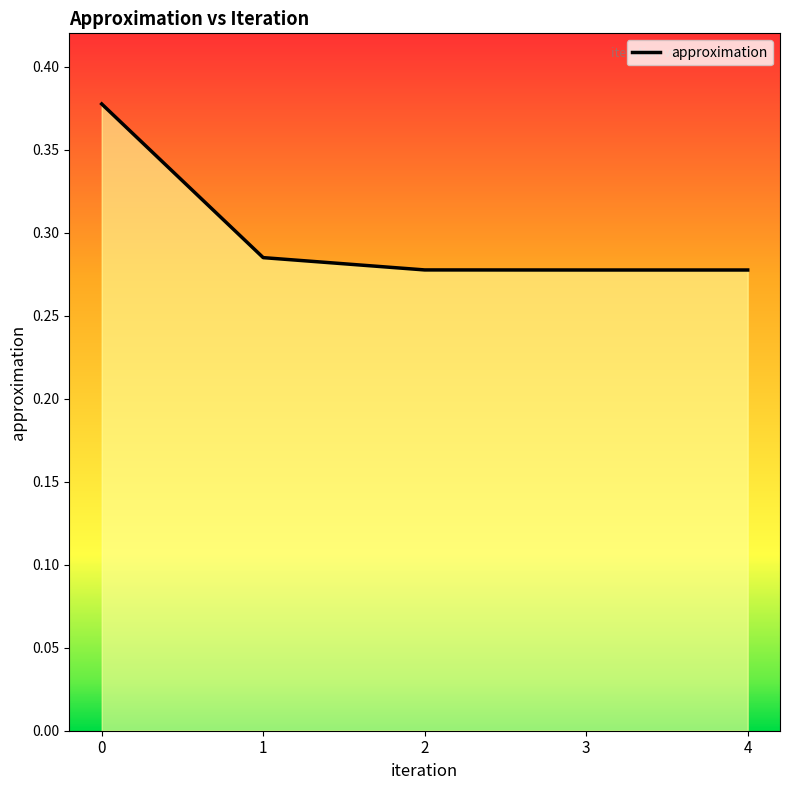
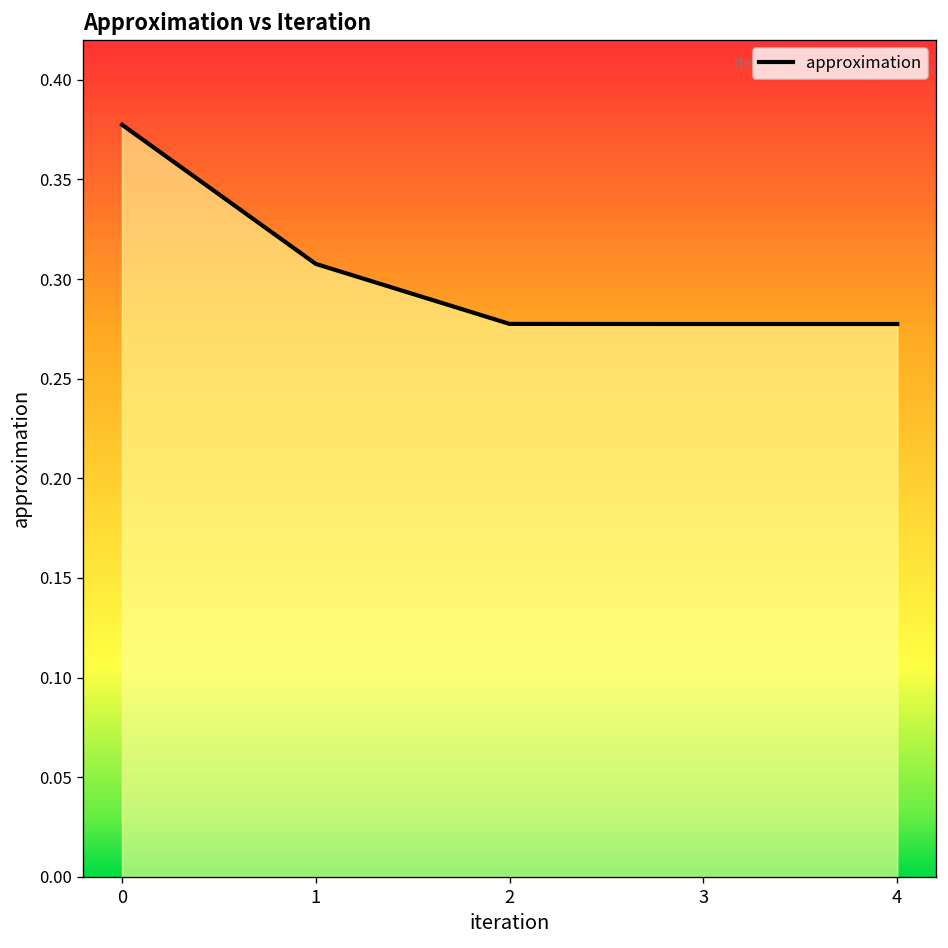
  {
    "0": 0.377,
-   "1": 0.285,
+   "1": 0.308,
    "2": 0.278,
    "3": 0.277,
    "4": 0.277
  }
